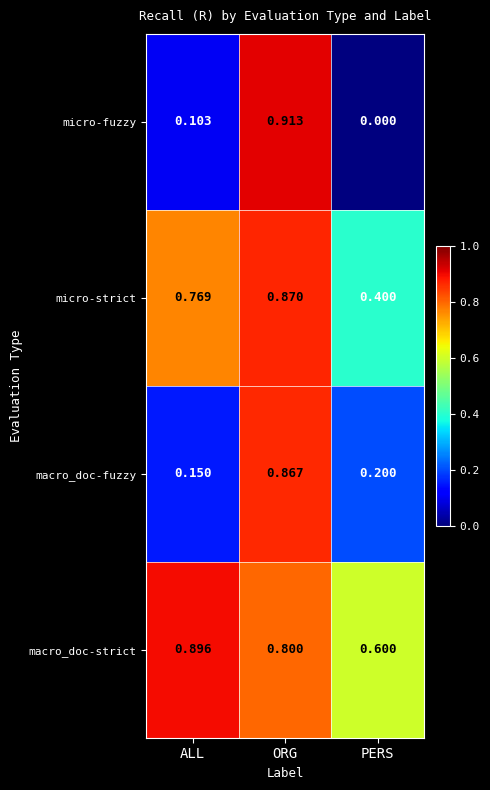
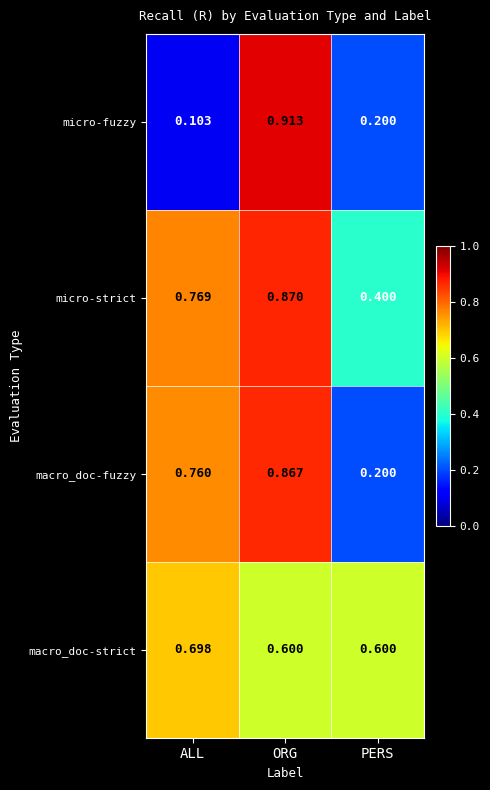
  {
    "micro-fuzzy": {
      "ALL": 0.103,
      "ORG": 0.913,
-     "PERS": 0.000
+     "PERS": 0.200
    },
    "micro-strict": {
      "ALL": 0.769,
      "ORG": 0.870,
      "PERS": 0.400
    },
    "macro_doc-fuzzy": {
-     "ALL": 0.150,
+     "ALL": 0.760,
      "ORG": 0.867,
      "PERS": 0.200
    },
    "macro_doc-strict": {
-     "ALL": 0.896,
-     "ORG": 0.800,
+     "ALL": 0.698,
+     "ORG": 0.600,
      "PERS": 0.600
    }
  }
